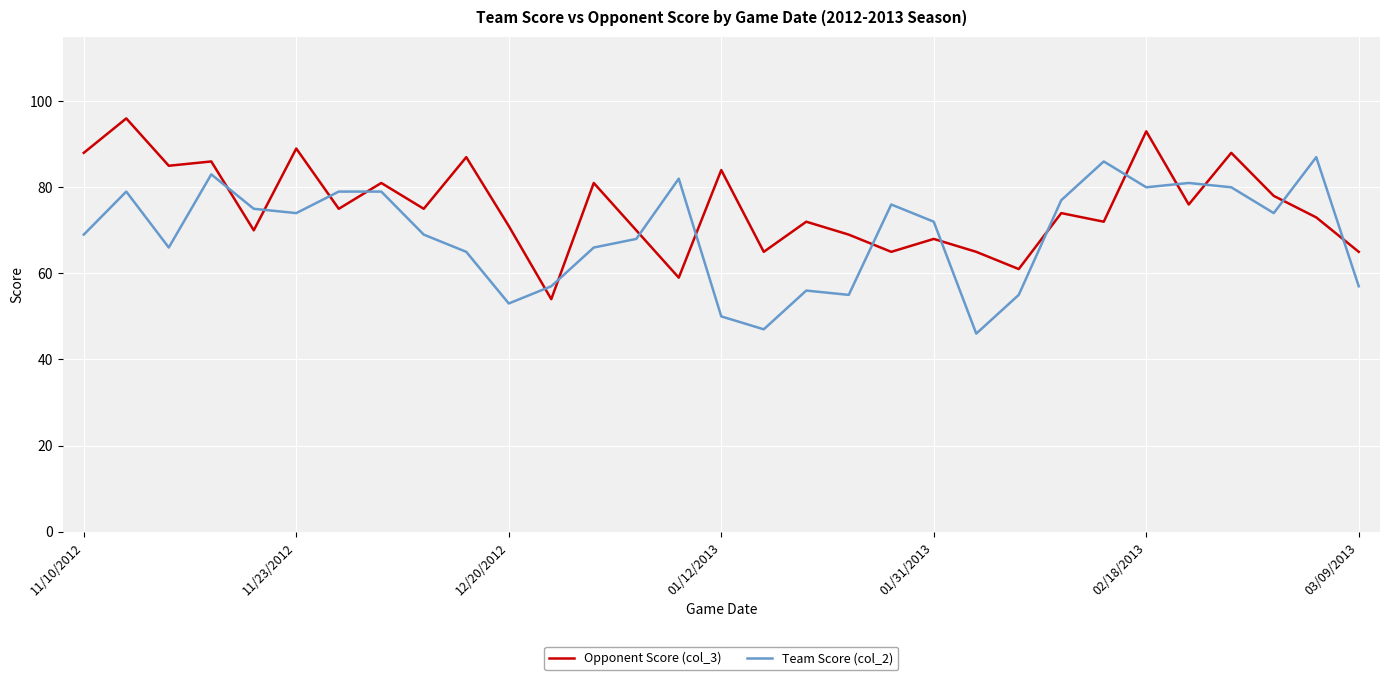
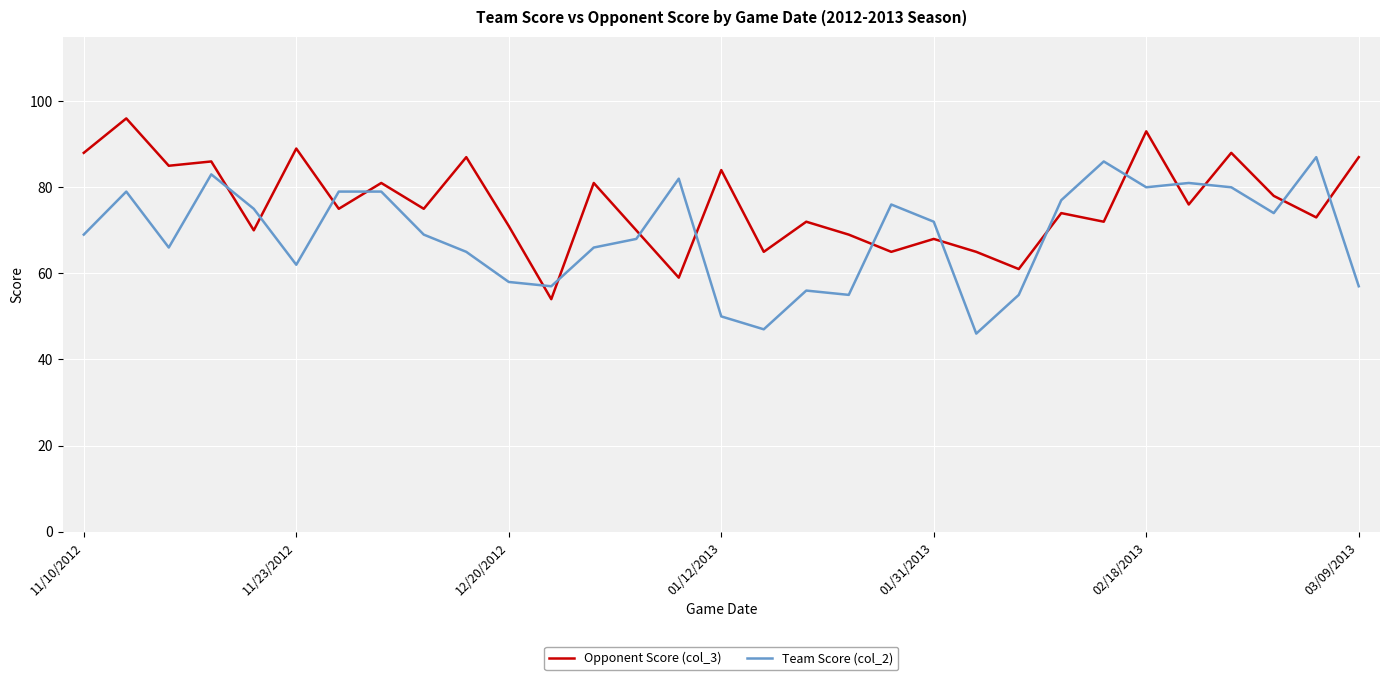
  {
    "Opponent Score (col_3)": {
      "11/10/2012": 88,
      "11/23/2012": 89,
      "12/20/2012": 71,
      "01/12/2013": 84,
      "01/31/2013": 68,
      "02/18/2013": 93,
-     "03/09/2013": 65
+     "03/09/2013": 87
    },
    "Team Score (col_2)": {
      "11/10/2012": 69,
-     "11/23/2012": 74,
-     "12/20/2012": 53,
+     "11/23/2012": 62,
+     "12/20/2012": 58,
      "01/12/2013": 50,
      "01/31/2013": 72,
      "02/18/2013": 80,
      "03/09/2013": 57
    }
  }
